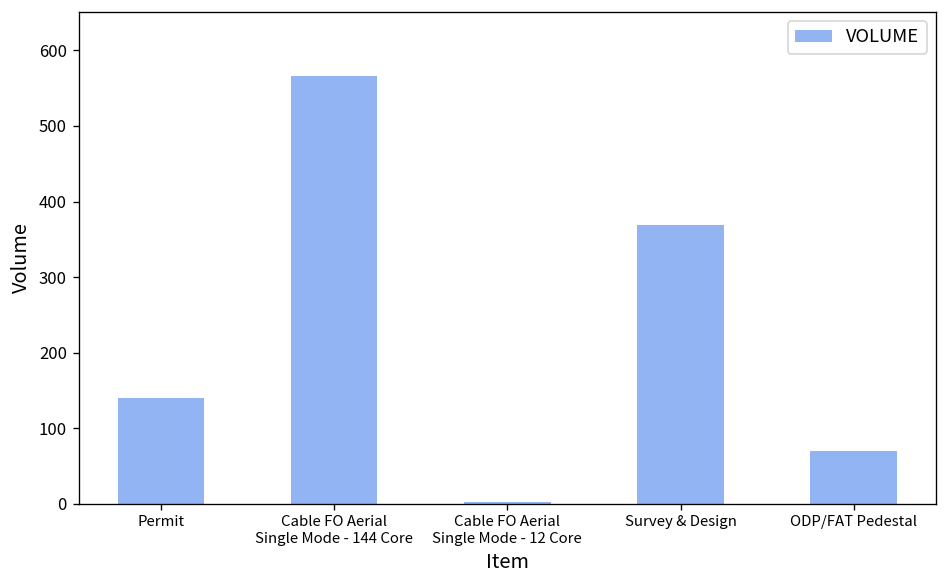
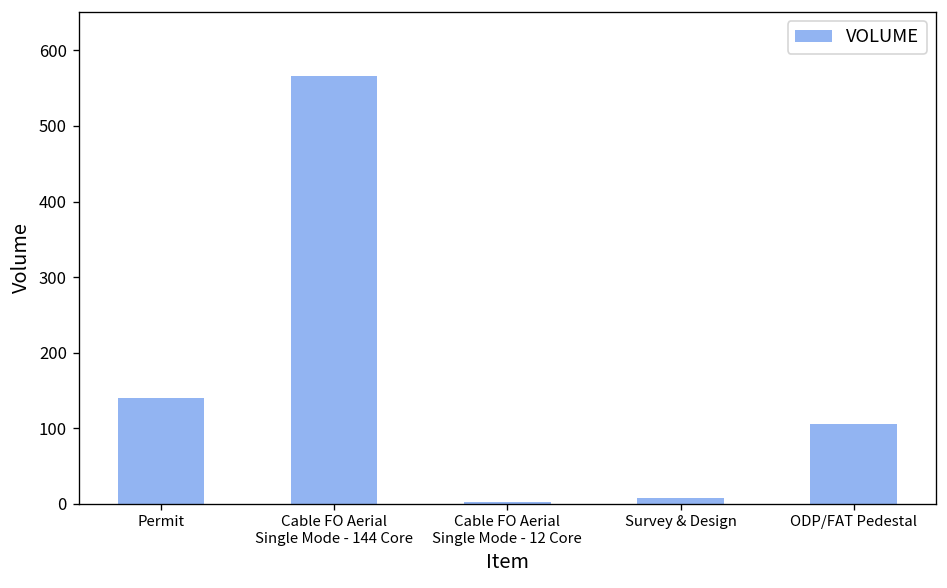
  {
    "Permit": 140,
    "Cable FO Aerial Single Mode - 144 Core": 570,
-   "Survey & Design": 370,
-   "ODP/FAT Pedestal": 70
+   "Survey & Design": 10,
+   "ODP/FAT Pedestal": 110
  }
